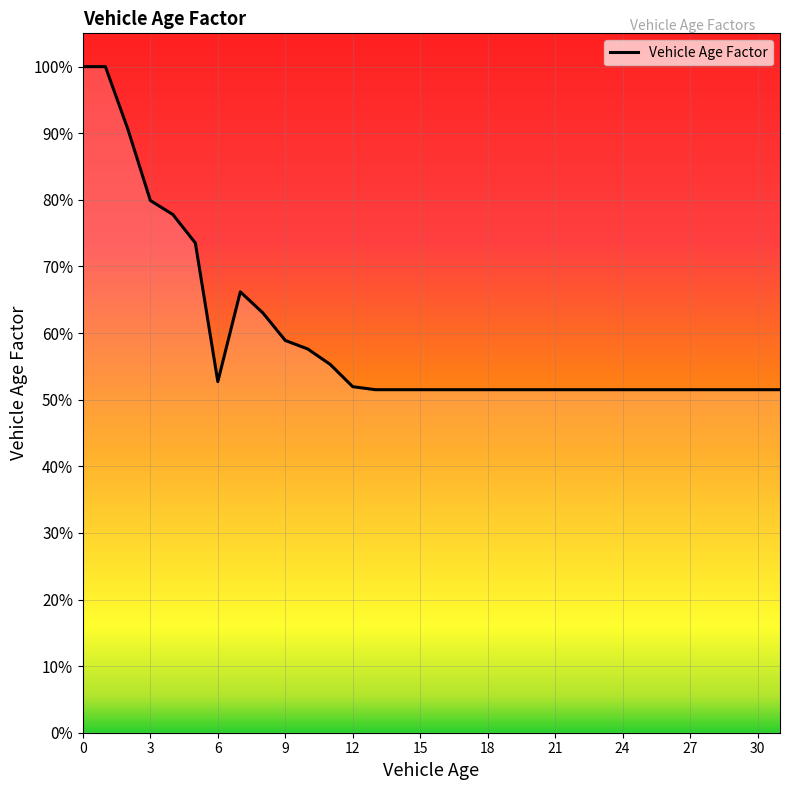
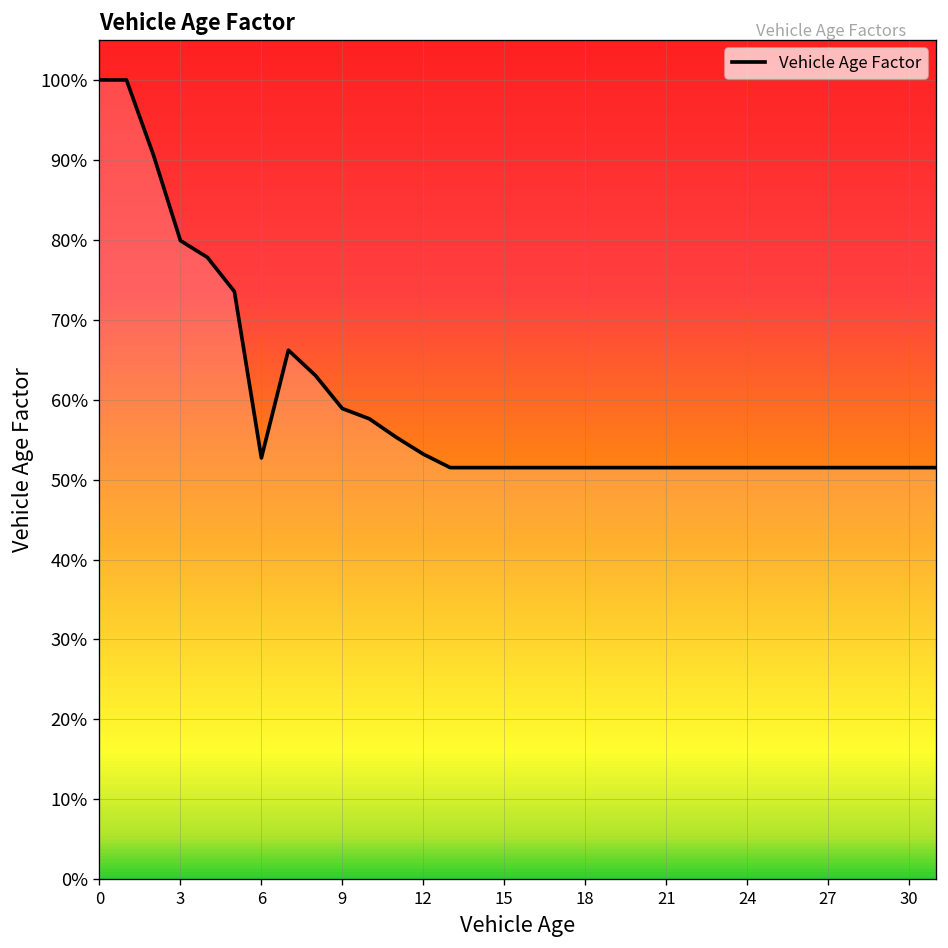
  {
    "0": "100%",
    "3": "80%",
    "6": "53%",
    "9": "59%",
-   "12": "52%",
+   "12": "53%",
    "15": "52%",
    "18": "52%",
    "21": "52%",
    "24": "52%",
    "27": "52%",
    "30": "52%"
  }
